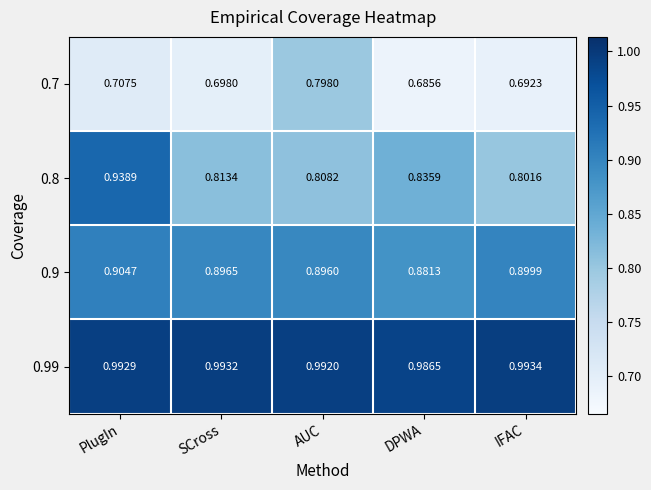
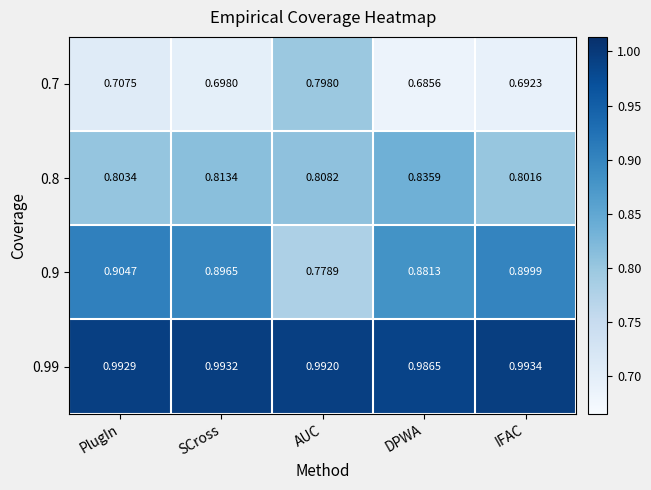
  {
    "0.7": {
      "PlugIn": 0.7075,
      "SCross": 0.6980,
      "AUC": 0.7980,
      "DPWA": 0.6856,
      "IFAC": 0.6923
    },
    "0.8": {
-     "PlugIn": 0.9389,
+     "PlugIn": 0.8034,
      "SCross": 0.8134,
      "AUC": 0.8082,
      "DPWA": 0.8359,
      "IFAC": 0.8016
    },
    "0.9": {
      "PlugIn": 0.9047,
      "SCross": 0.8965,
-     "AUC": 0.8960,
+     "AUC": 0.7789,
      "DPWA": 0.8813,
      "IFAC": 0.8999
    },
    "0.99": {
      "PlugIn": 0.9929,
      "SCross": 0.9932,
      "AUC": 0.9920,
      "DPWA": 0.9865,
      "IFAC": 0.9934
    }
  }
